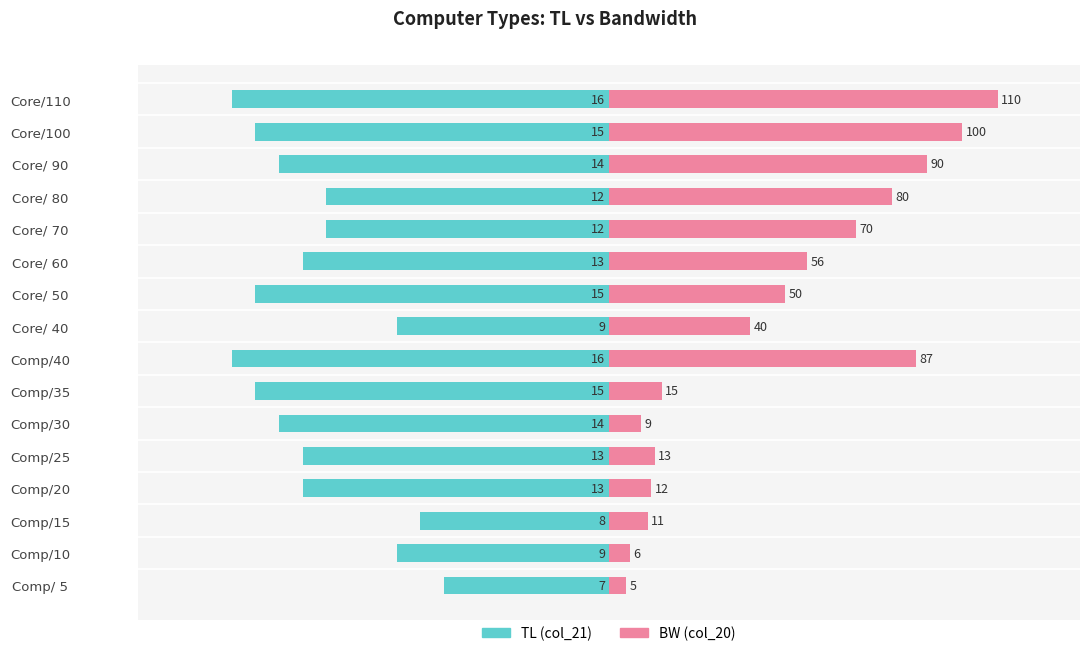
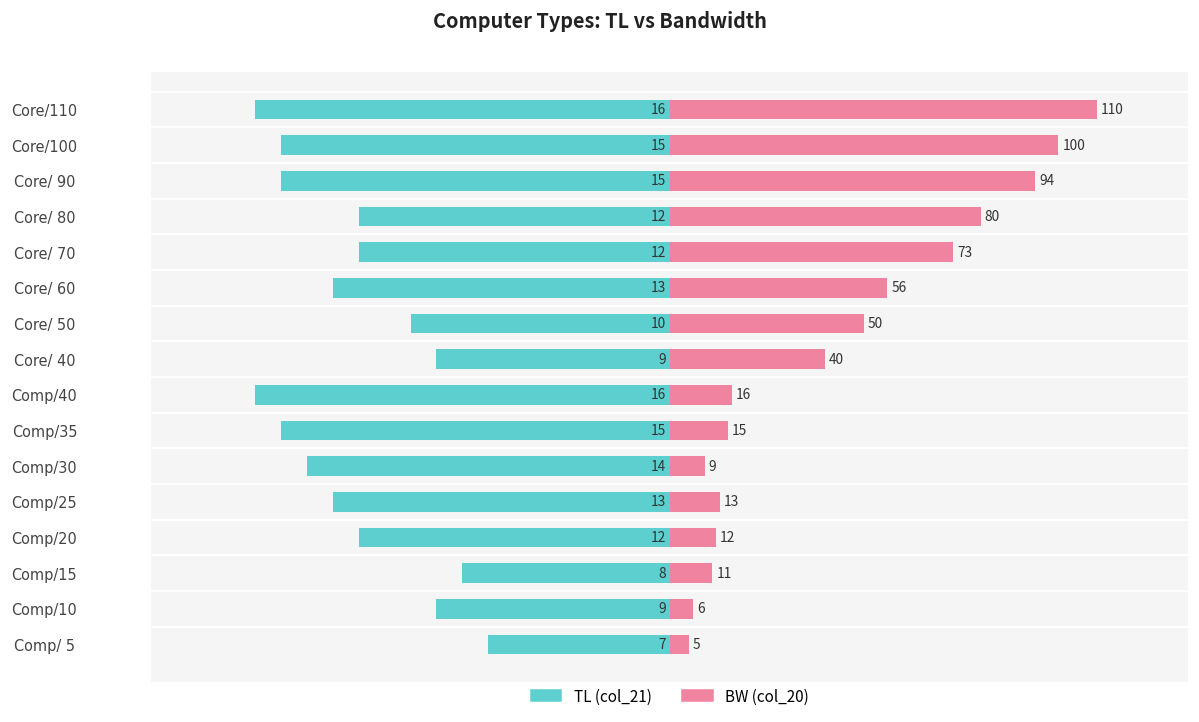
  {
    "TL (col_21)": {
-     "Core/ 90": 14,
-     "Core/ 50": 15,
-     "Comp/20": 13
+     "Core/ 90": 15,
+     "Core/ 50": 10,
+     "Comp/20": 12
    },
    "BW (col_20)": {
-     "Core/ 90": 90,
-     "Core/ 70": 70,
-     "Comp/40": 87
+     "Core/ 90": 94,
+     "Core/ 70": 73,
+     "Comp/40": 16
    }
  }
